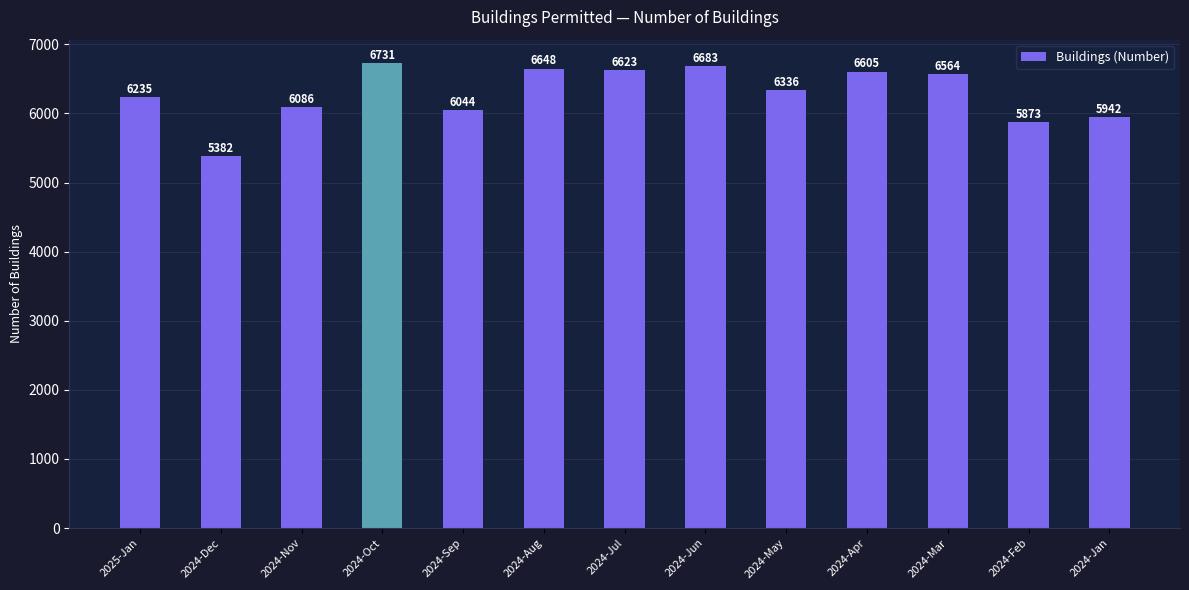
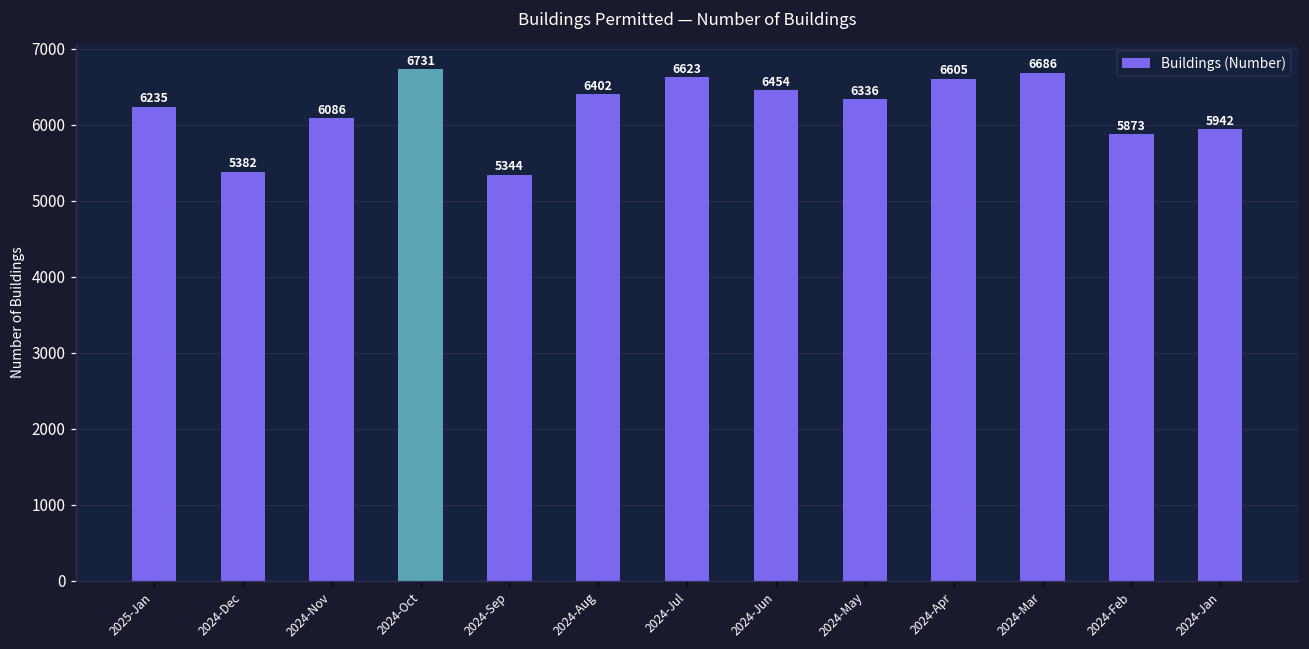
  {
    "2025-Jan": 6235,
    "2024-Dec": 5382,
    "2024-Nov": 6086,
    "2024-Oct": 6731,
-   "2024-Sep": 6044,
-   "2024-Aug": 6648,
+   "2024-Sep": 5344,
+   "2024-Aug": 6402,
    "2024-Jul": 6623,
-   "2024-Jun": 6683,
+   "2024-Jun": 6454,
    "2024-May": 6336,
    "2024-Apr": 6605,
-   "2024-Mar": 6564,
+   "2024-Mar": 6686,
    "2024-Feb": 5873,
    "2024-Jan": 5942
  }
